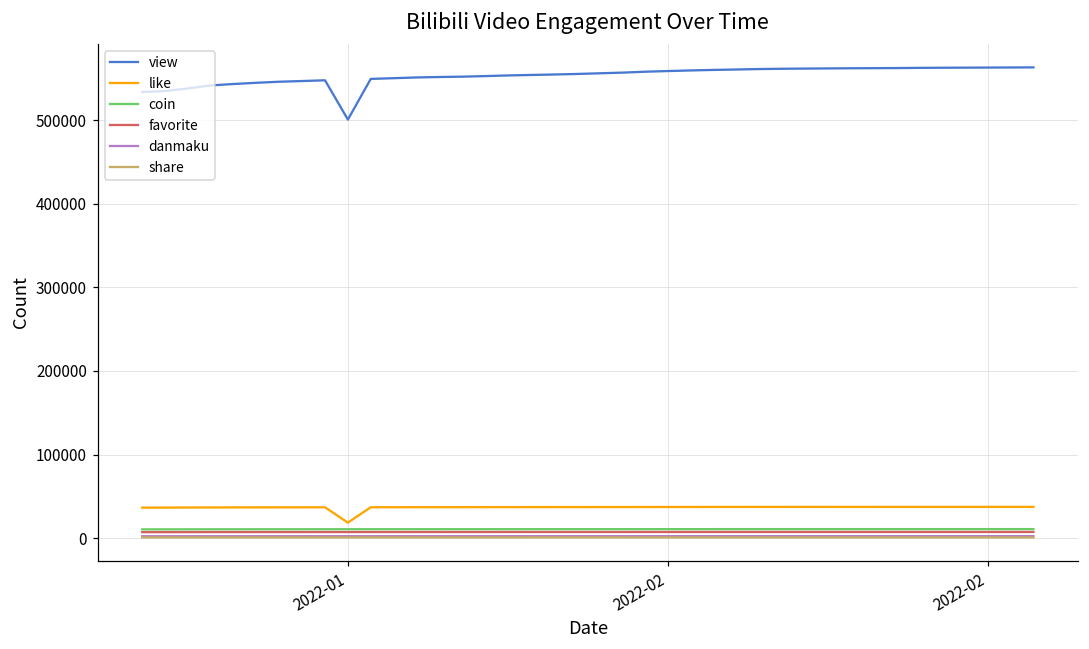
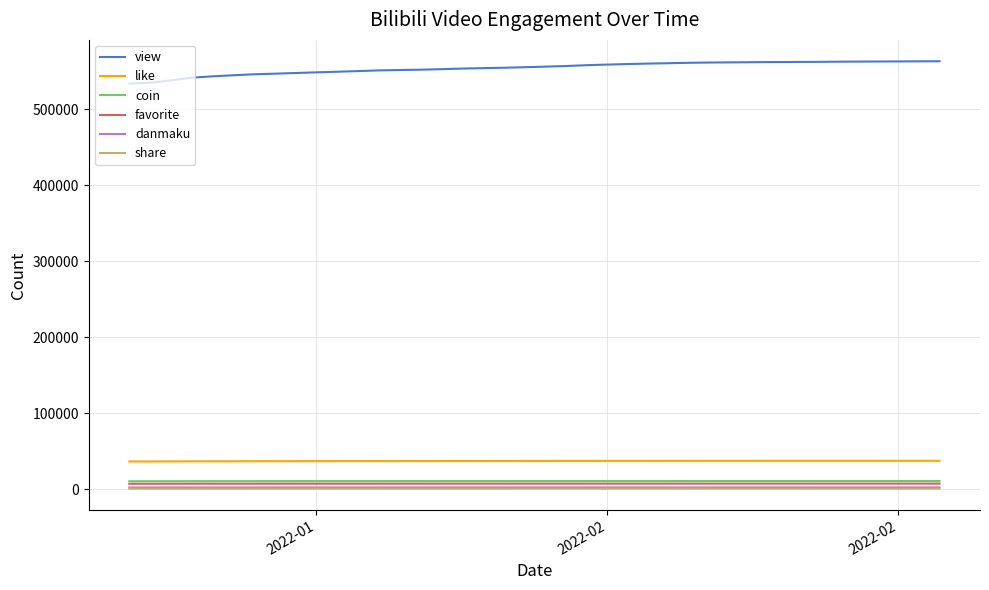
  {
    "view": {
-     "2022-01": 500000
+     "2022-01": 550000
    },
    "like": {
-     "2022-01": 20000
+     "2022-01": 40000
    },
    "coin": {
      "2022-01": 10000
    },
    "favorite": {
      "2022-01": 10000
    }
  }
